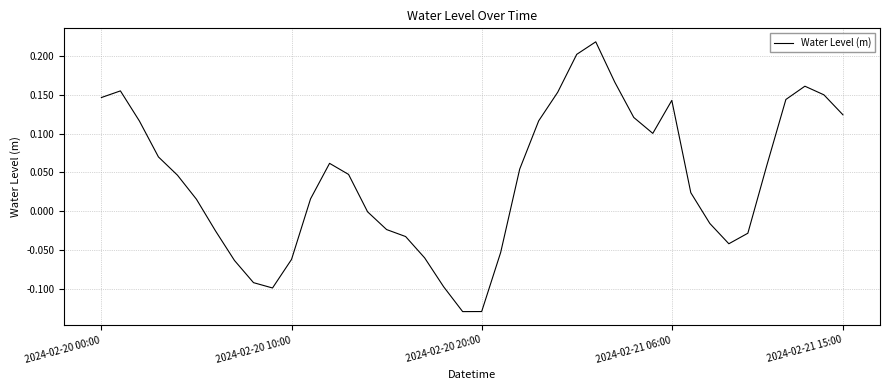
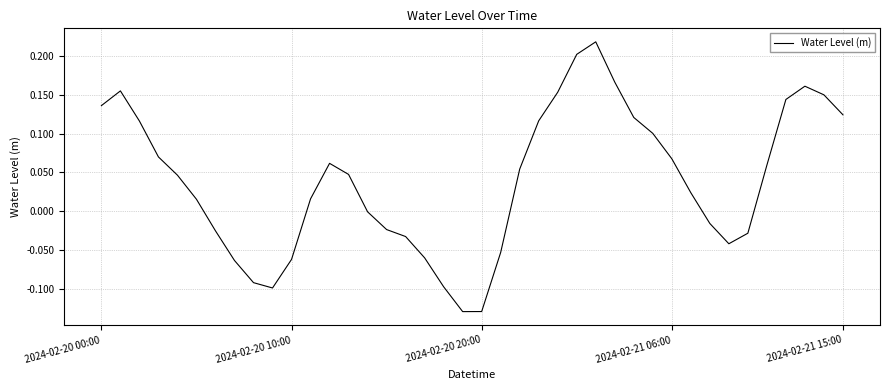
  {
-   "2024-02-20 00:00": 0.15,
+   "2024-02-20 00:00": 0.14,
    "2024-02-20 10:00": -0.06,
    "2024-02-20 20:00": -0.13,
-   "2024-02-21 06:00": 0.14,
+   "2024-02-21 06:00": 0.07,
    "2024-02-21 15:00": 0.12
  }
